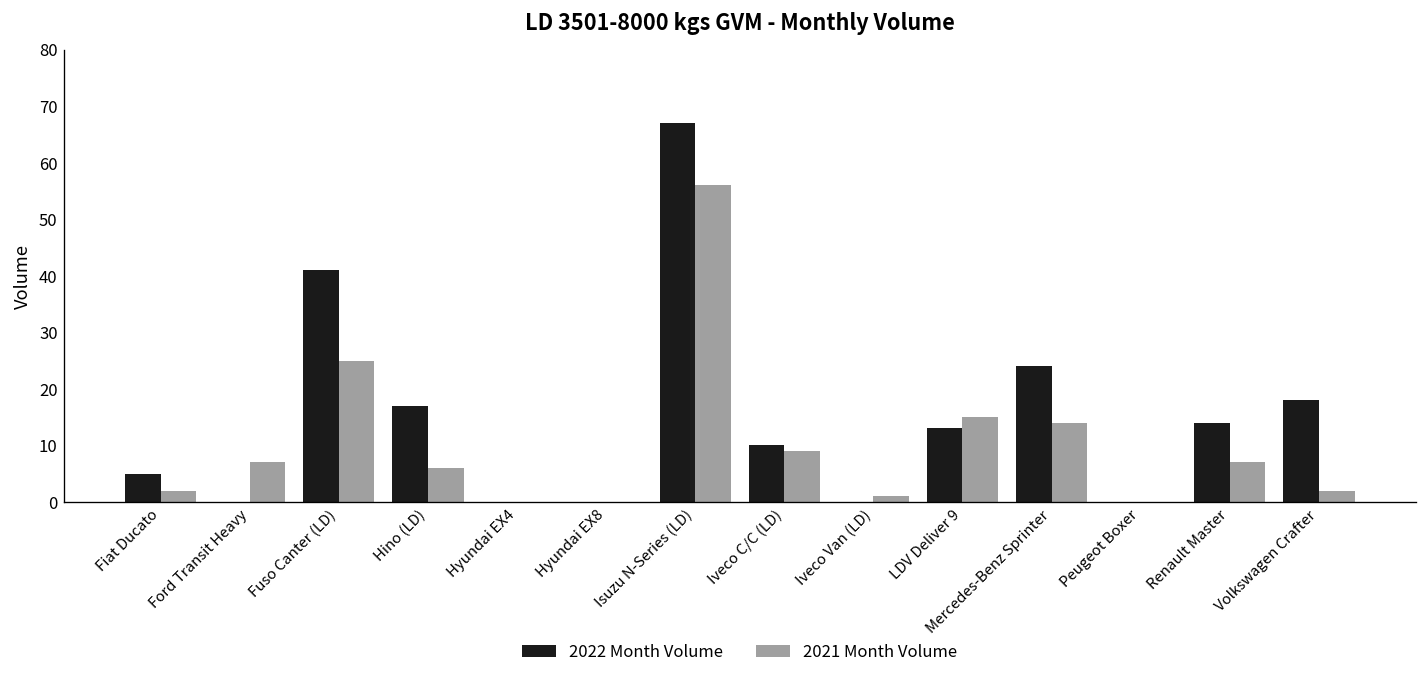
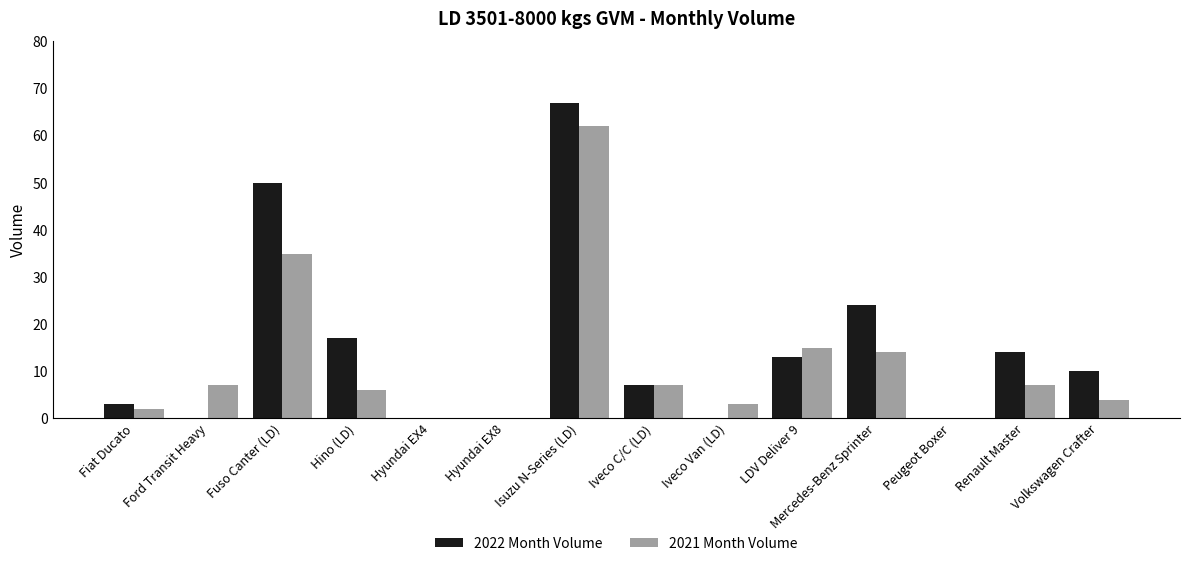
  {
    "2022 Month Volume": {
-     "Fiat Ducato": 5,
+     "Fiat Ducato": 3,
      "Ford Transit Heavy": 0,
-     "Fuso Canter (LD)": 41,
+     "Fuso Canter (LD)": 50,
      "Hino (LD)": 17,
      "Hyundai EX4": 0,
      "Hyundai EX8": 0,
      "Isuzu N-Series (LD)": 67,
-     "Iveco C/C (LD)": 10,
+     "Iveco C/C (LD)": 7,
      "Iveco Van (LD)": 0,
      "LDV Deliver 9": 13,
      "Mercedes-Benz Sprinter": 24,
      "Peugeot Boxer": 0,
      "Renault Master": 14,
-     "Volkswagen Crafter": 18
+     "Volkswagen Crafter": 10
    },
    "2021 Month Volume": {
      "Fiat Ducato": 2,
      "Ford Transit Heavy": 7,
-     "Fuso Canter (LD)": 25,
+     "Fuso Canter (LD)": 35,
      "Hino (LD)": 6,
      "Hyundai EX4": 0,
      "Hyundai EX8": 0,
-     "Isuzu N-Series (LD)": 56,
-     "Iveco C/C (LD)": 9,
-     "Iveco Van (LD)": 1,
+     "Isuzu N-Series (LD)": 62,
+     "Iveco C/C (LD)": 7,
+     "Iveco Van (LD)": 3,
      "LDV Deliver 9": 15,
      "Mercedes-Benz Sprinter": 14,
      "Peugeot Boxer": 0,
      "Renault Master": 7,
-     "Volkswagen Crafter": 2
+     "Volkswagen Crafter": 4
    }
  }
